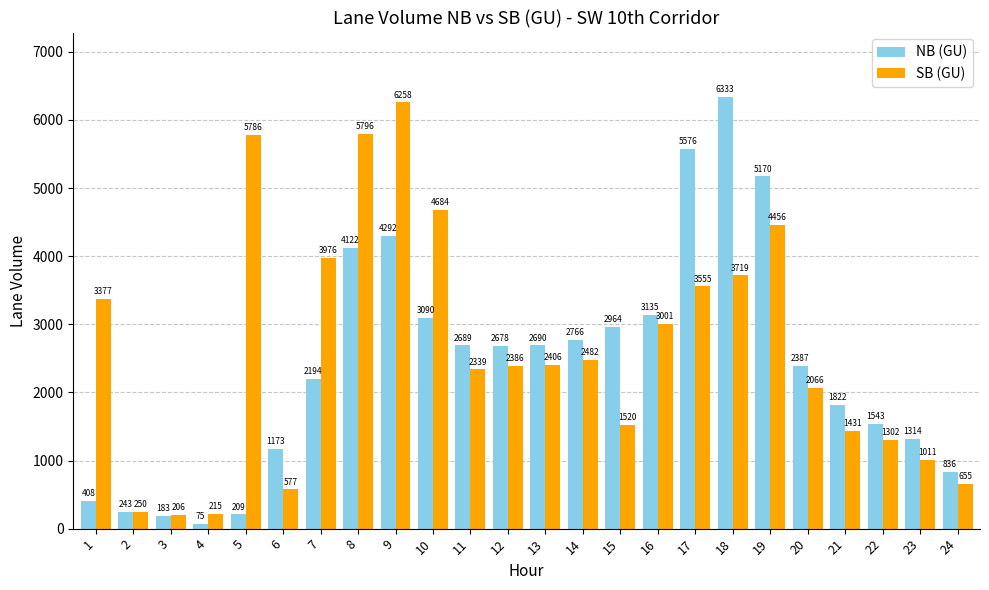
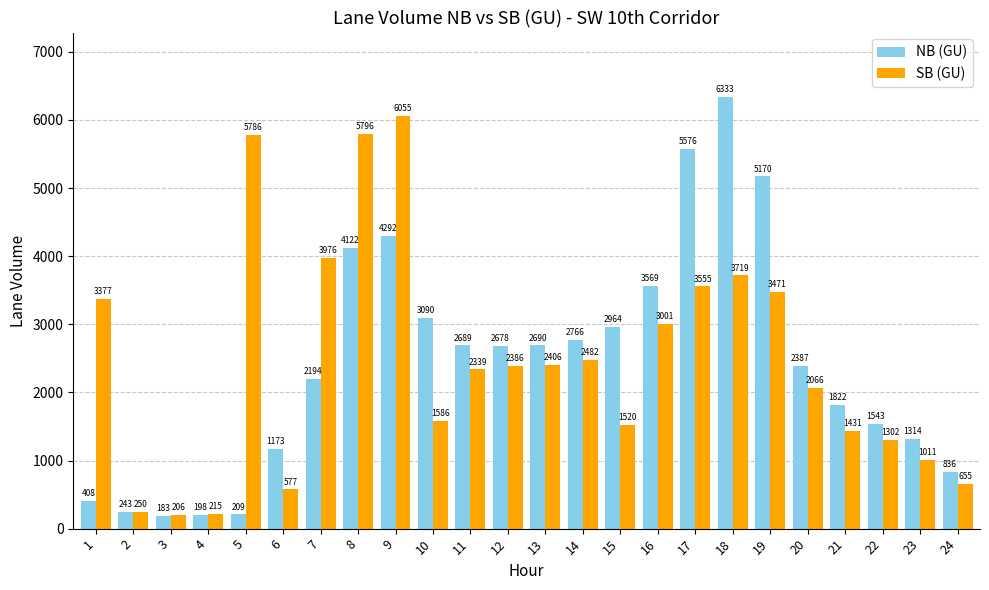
  {
    "NB (GU)": {
      "1": 408,
      "2": 243,
      "3": 183,
-     "4": 75,
+     "4": 198,
      "5": 209,
      "6": 1173,
      "7": 2194,
      "8": 4122,
      "9": 4292,
      "10": 3090,
      "11": 2689,
      "12": 2678,
      "13": 2690,
      "14": 2766,
      "15": 2964,
-     "16": 3135,
+     "16": 3569,
      "17": 5576,
      "18": 6333,
      "19": 5170,
      "20": 2387,
      "21": 1822,
      "22": 1543,
      "23": 1314,
      "24": 836
    },
    "SB (GU)": {
      "1": 3377,
      "2": 250,
      "3": 206,
      "4": 215,
      "5": 5786,
      "6": 577,
      "7": 3976,
      "8": 5796,
-     "9": 6258,
-     "10": 4684,
+     "9": 6055,
+     "10": 1586,
      "11": 2339,
      "12": 2386,
      "13": 2406,
      "14": 2482,
      "15": 1520,
      "16": 3001,
      "17": 3555,
      "18": 3719,
-     "19": 4456,
+     "19": 3471,
      "20": 2066,
      "21": 1431,
      "22": 1302,
      "23": 1011,
      "24": 655
    }
  }
